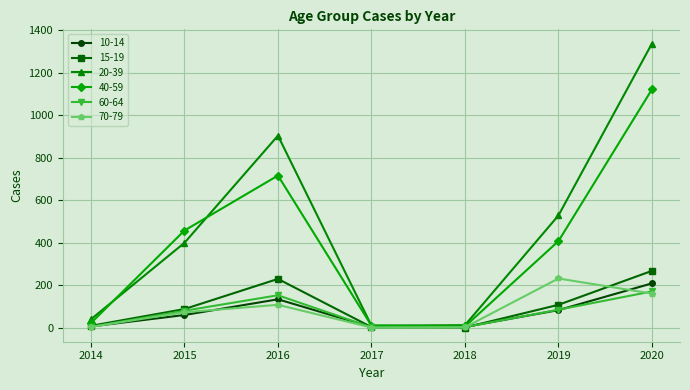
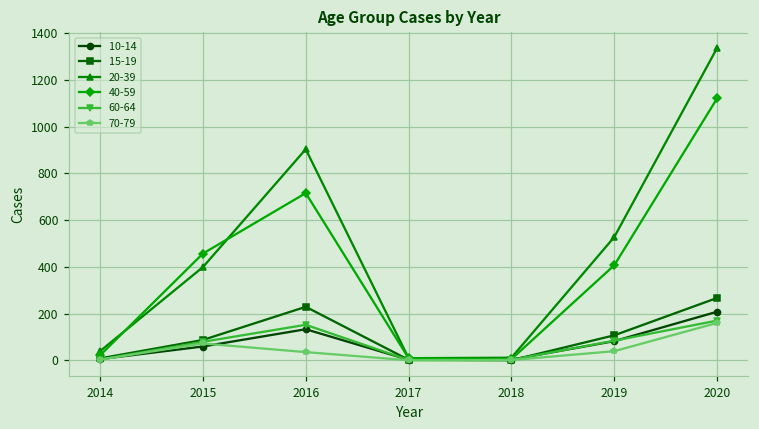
  {
    "60-64": {
      "2016": 150
    },
    "70-79": {
-     "2016": 110,
-     "2019": 230
+     "2016": 40,
+     "2019": 40
    }
  }
